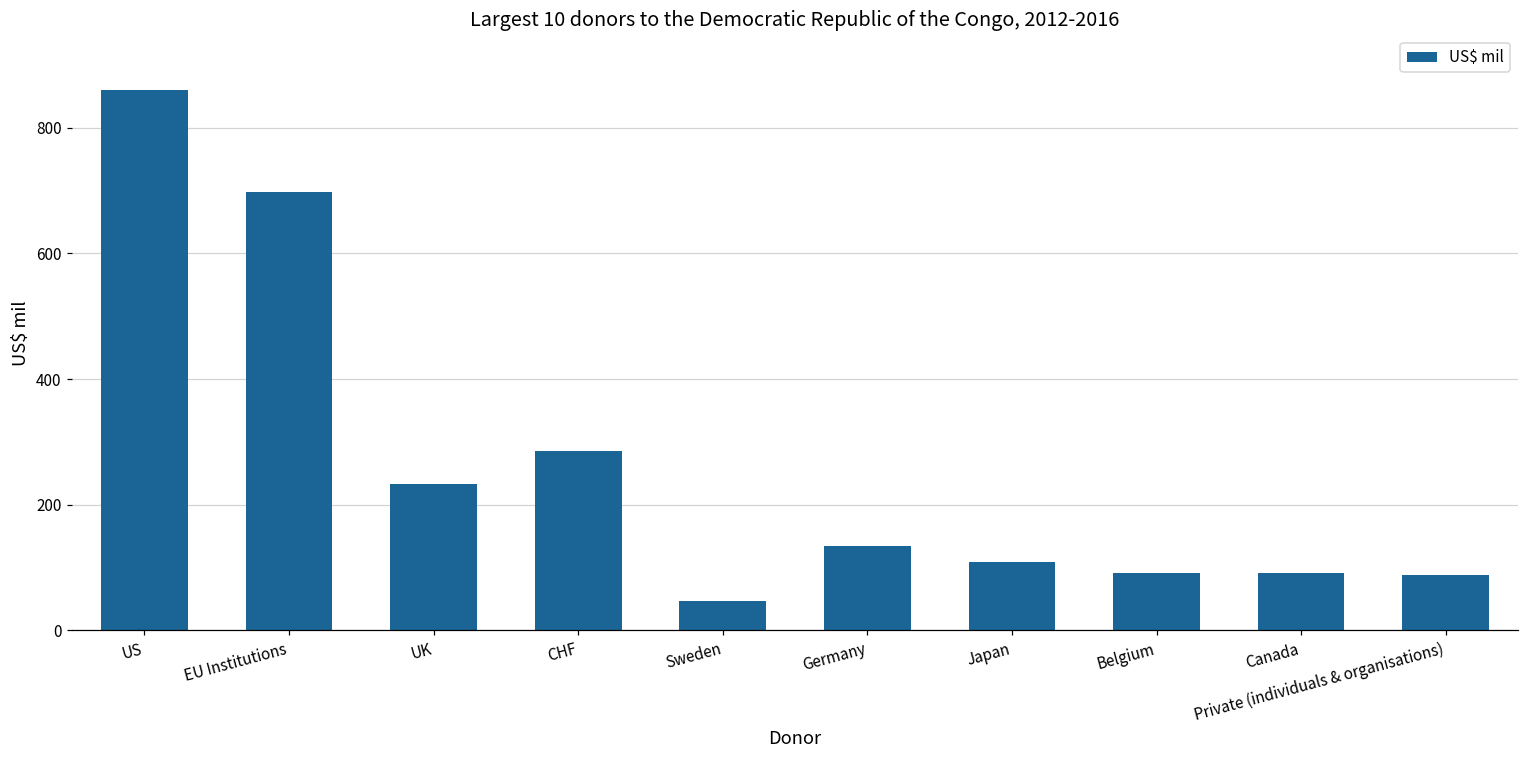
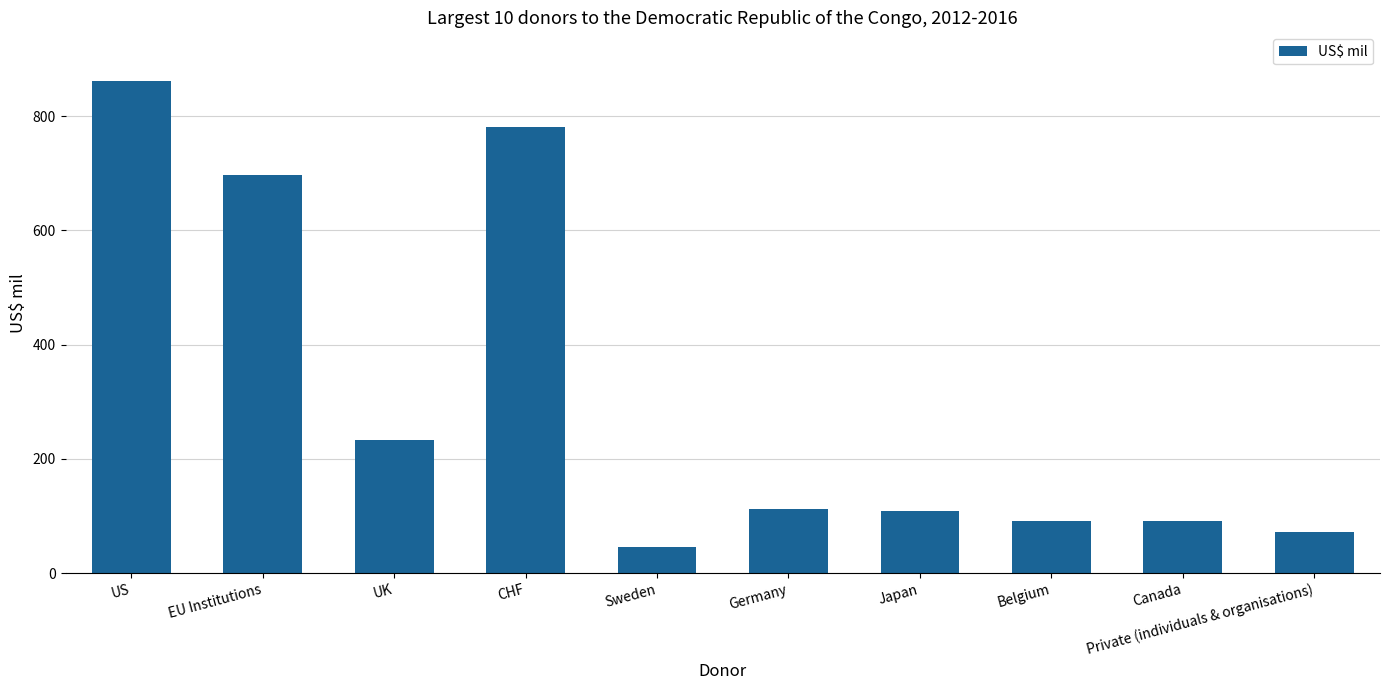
  {
    "US": 860,
    "EU Institutions": 700,
    "UK": 230,
-   "CHF": 290,
+   "CHF": 780,
    "Sweden": 50,
-   "Germany": 130,
+   "Germany": 110,
    "Japan": 110,
    "Belgium": 90,
    "Canada": 90,
-   "Private (individuals & organisations)": 90
+   "Private (individuals & organisations)": 70
  }
